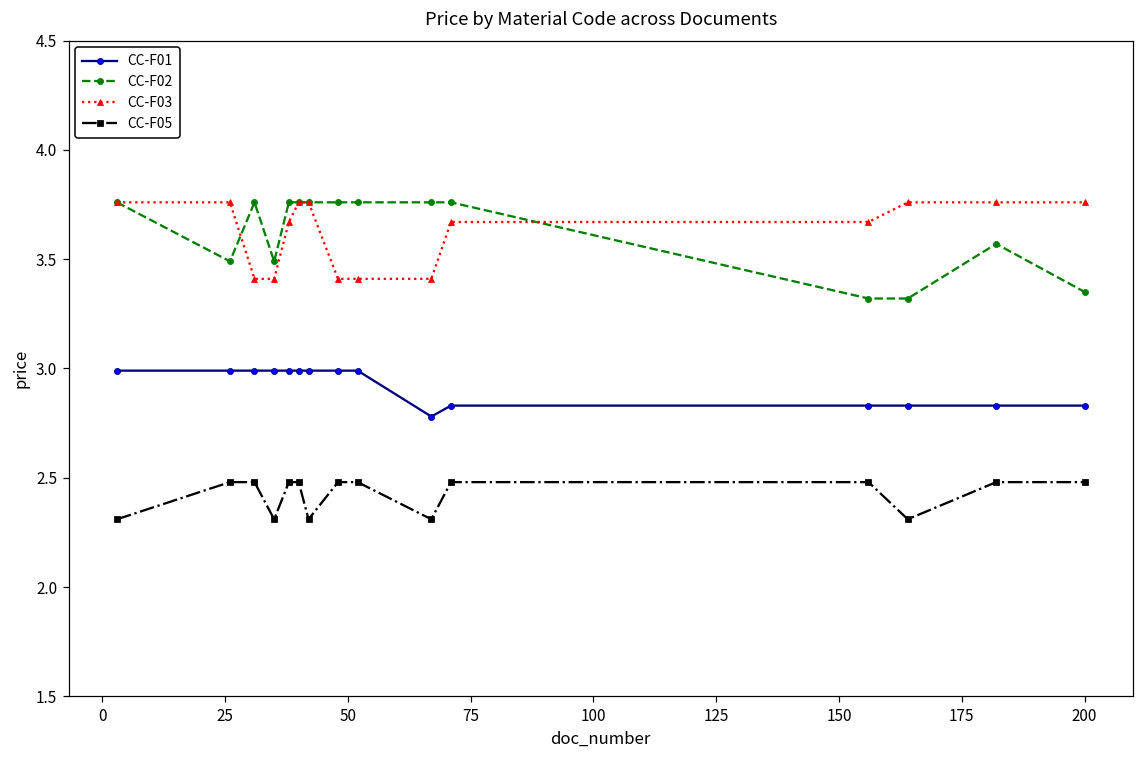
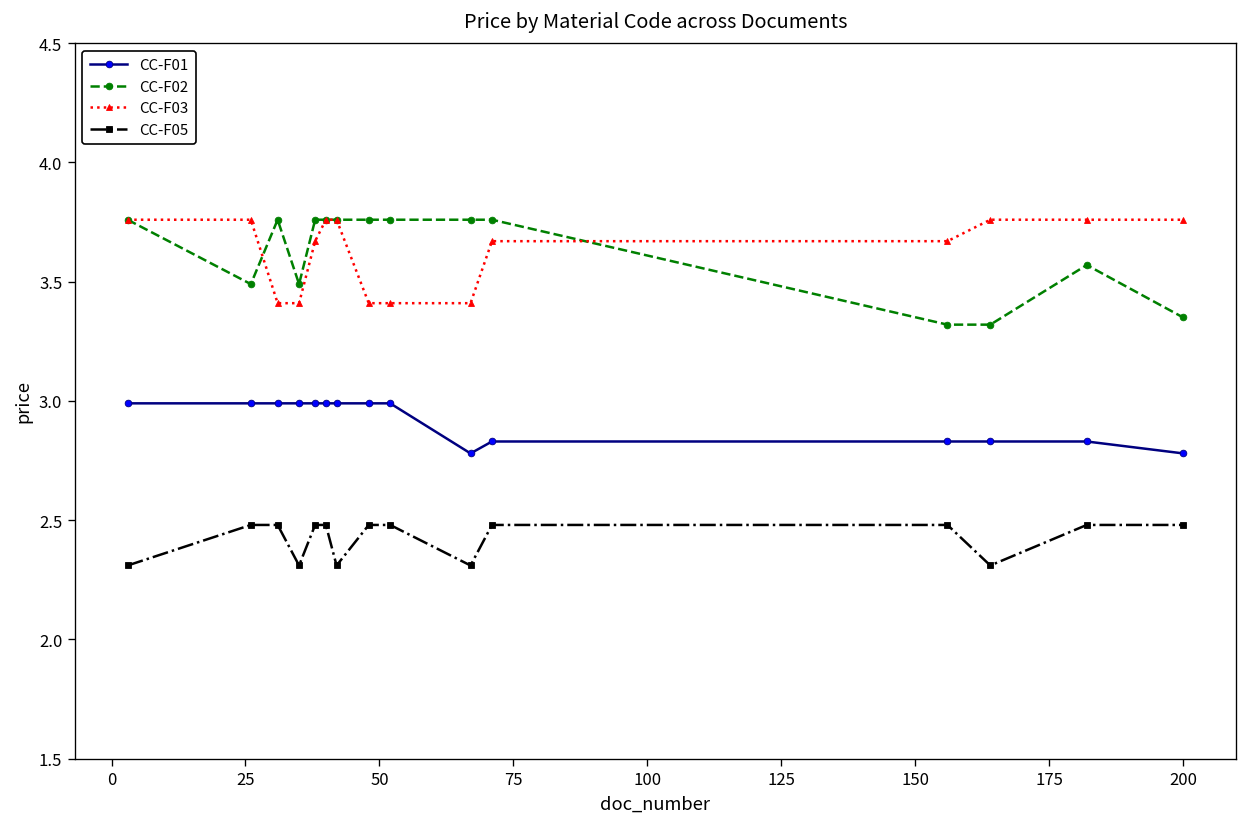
  {
    "CC-F01": {
-     "200": 2.83
+     "200": 2.78
    },
    "CC-F02": {
      "200": 3.35
    },
    "CC-F03": {
      "200": 3.76
    },
    "CC-F05": {
      "200": 2.48
    }
  }
